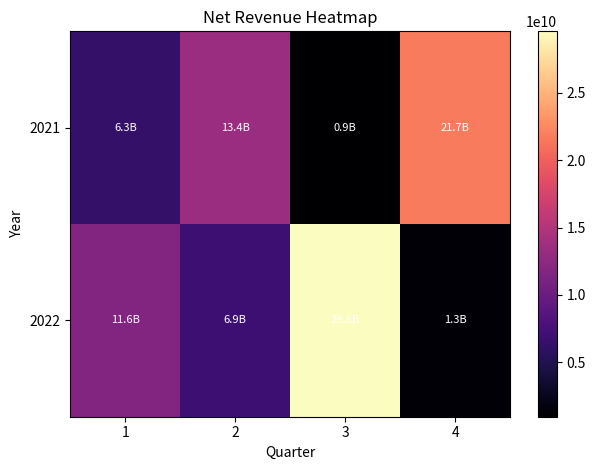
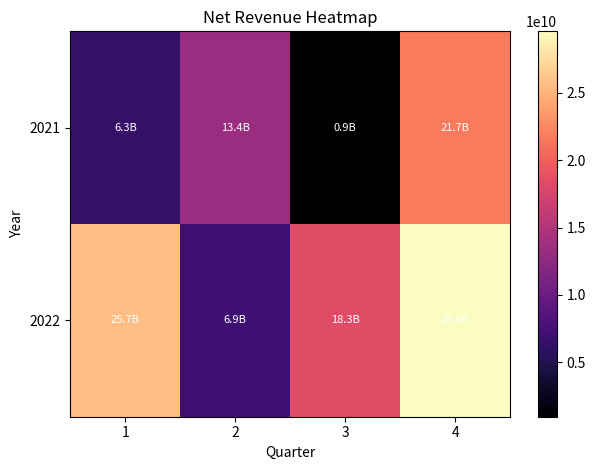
  {
    "2021": {
      "1": "6.3B",
      "2": "13.4B",
      "3": "0.9B",
      "4": "21.7B"
    },
    "2022": {
-     "1": "11.6B",
+     "1": "25.7B",
      "2": "6.9B",
-     "3": "29.6B",
-     "4": "1.3B"
+     "3": "18.3B",
+     "4": "29.6B"
    }
  }
